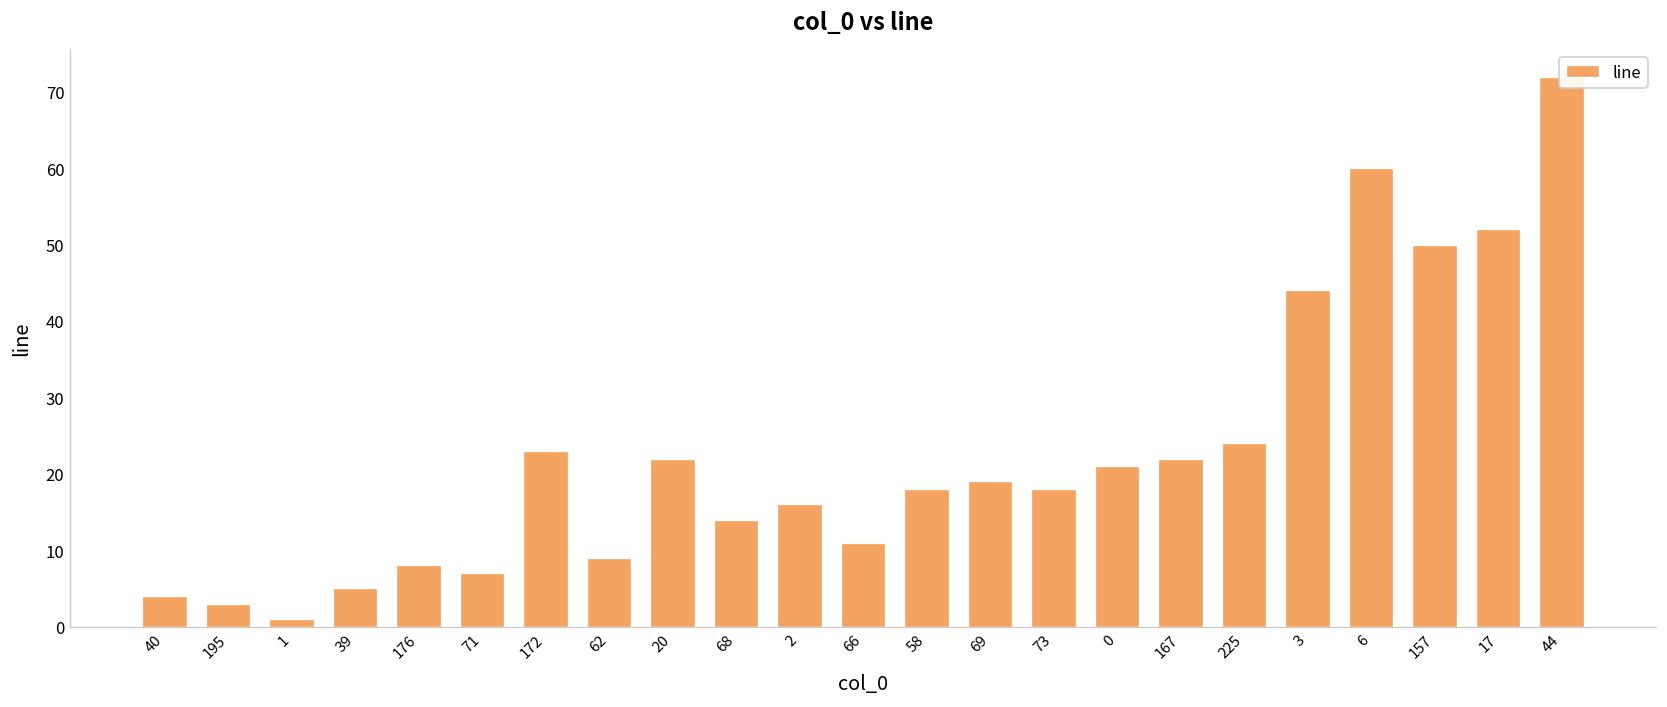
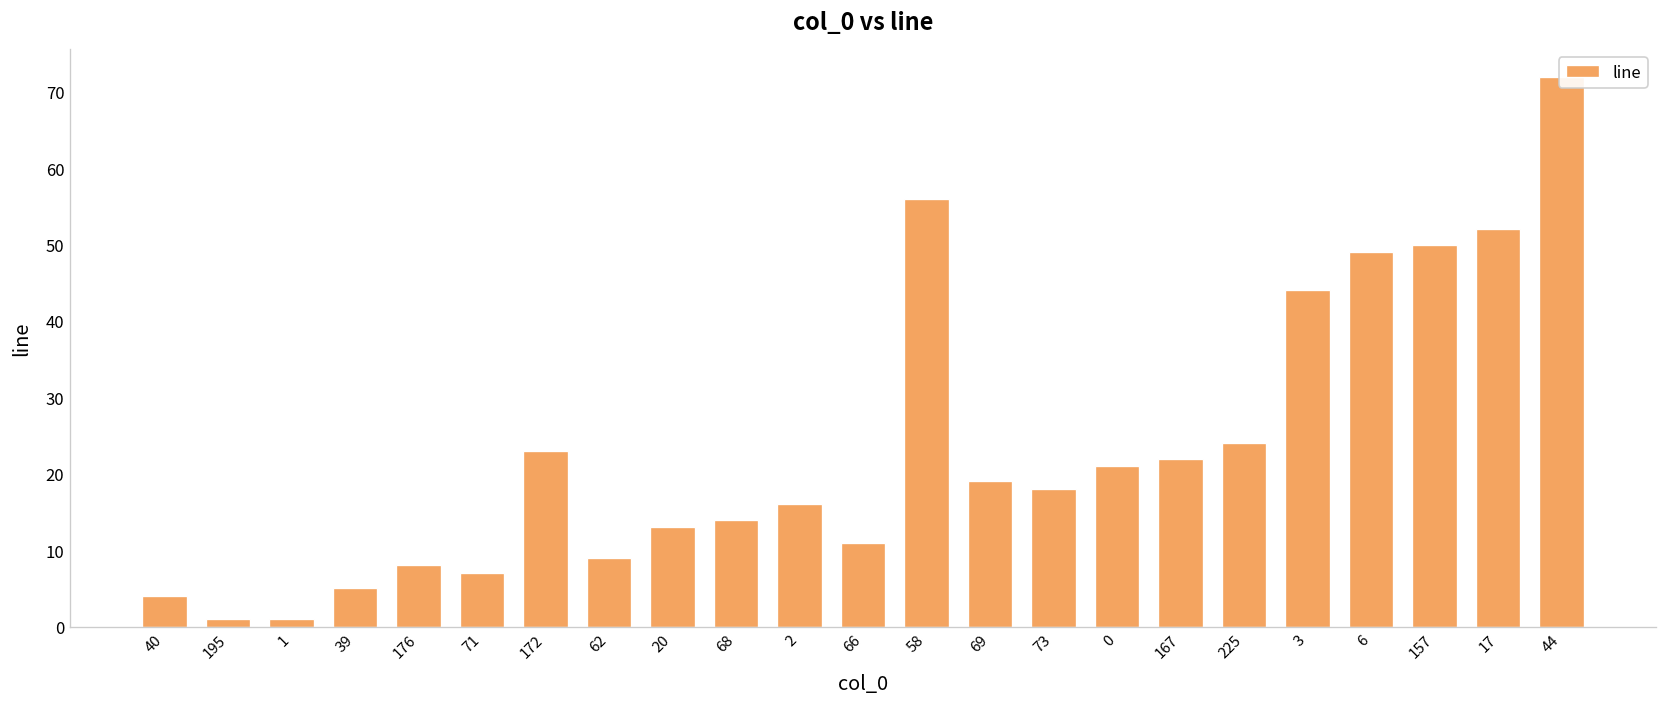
  {
    "40": 4,
-   "195": 3,
+   "195": 1,
    "1": 1,
    "39": 5,
    "176": 8,
    "71": 7,
    "172": 23,
    "62": 9,
-   "20": 22,
+   "20": 13,
    "68": 14,
    "2": 16,
    "66": 11,
-   "58": 18,
+   "58": 56,
    "69": 19,
    "73": 18,
    "0": 21,
    "167": 22,
    "225": 24,
    "3": 44,
-   "6": 60,
+   "6": 49,
    "157": 50,
    "17": 52
  }
